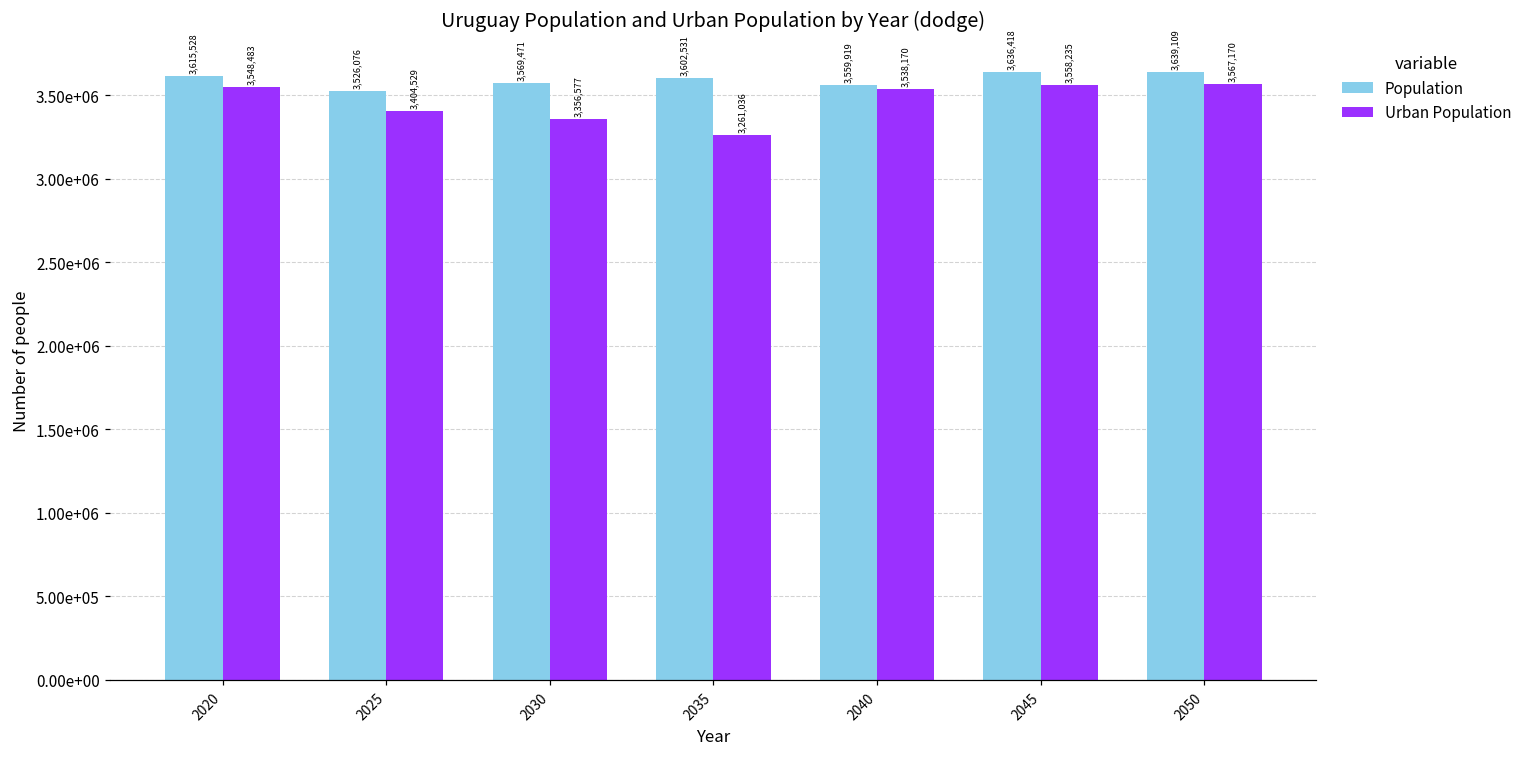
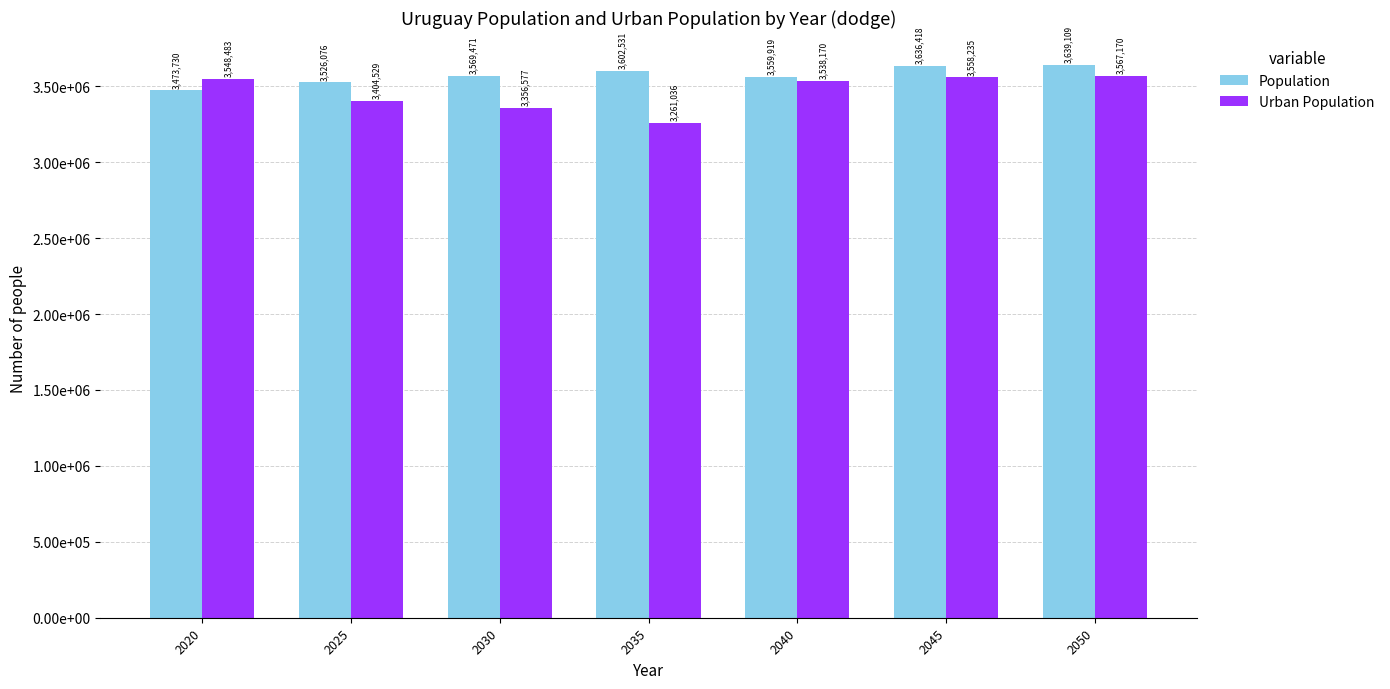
  {
    "Population": {
-     "2020": "3,615,528",
+     "2020": "3,473,730",
      "2025": "3,526,076",
      "2030": "3,569,471",
      "2035": "3,602,531",
      "2040": "3,559,919",
      "2045": "3,636,418",
      "2050": "3,639,109"
    },
    "Urban Population": {
      "2020": "3,548,483",
      "2025": "3,404,529",
      "2030": "3,356,577",
      "2035": "3,261,036",
      "2040": "3,538,170",
      "2045": "3,558,235",
      "2050": "3,567,170"
    }
  }
